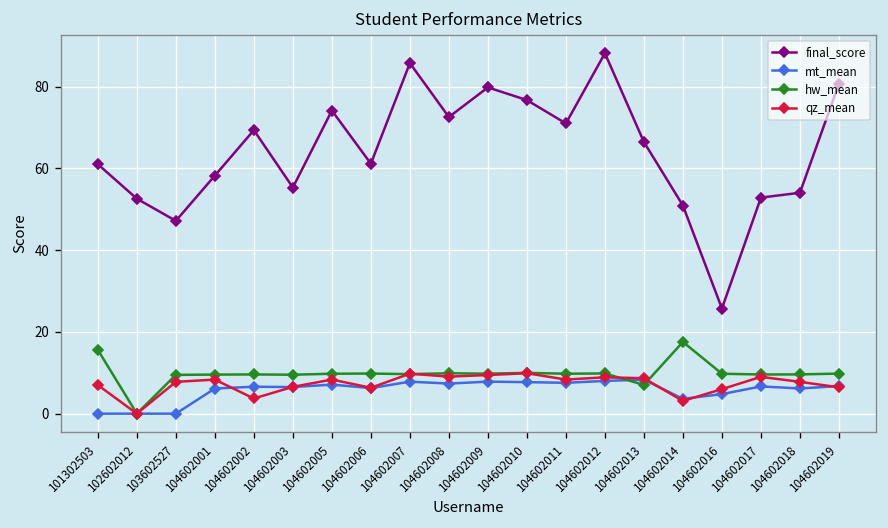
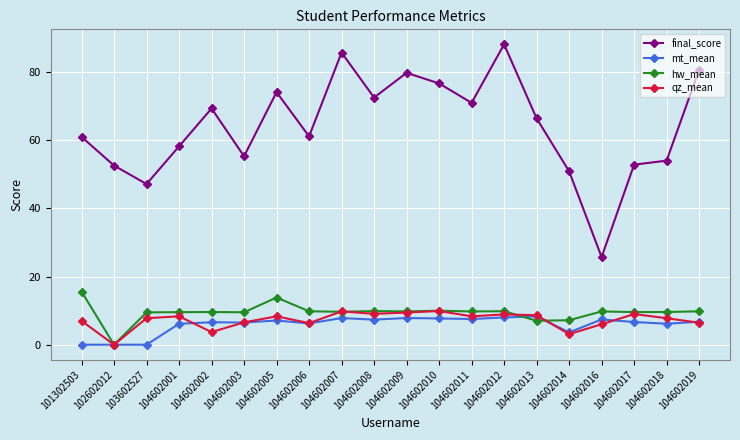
  {
    "final_score": {
      "101302503": 61,
      "102602012": 53,
      "103602527": 47,
      "104602001": 58,
      "104602002": 69,
      "104602003": 55,
      "104602005": 74,
      "104602006": 61,
      "104602007": 86,
      "104602008": 73,
      "104602009": 80,
      "104602010": 77,
      "104602011": 71,
      "104602012": 88,
      "104602013": 66,
      "104602014": 51,
      "104602016": 26,
      "104602017": 53,
      "104602018": 54
    },
    "mt_mean": {
      "101302503": 0,
      "103602527": 0,
      "104602001": 6,
      "104602002": 7,
      "104602005": 7,
      "104602007": 8,
      "104602008": 7,
      "104602009": 8,
      "104602010": 8,
      "104602011": 8,
      "104602012": 8,
-     "104602016": 5,
+     "104602016": 7,
      "104602017": 7,
      "104602018": 6
    },
    "hw_mean": {
      "101302503": 16,
      "103602527": 9,
      "104602001": 10,
      "104602002": 10,
      "104602003": 10,
-     "104602005": 10,
+     "104602005": 14,
      "104602006": 10,
      "104602008": 10,
      "104602011": 10,
      "104602012": 10,
      "104602013": 7,
-     "104602014": 18,
+     "104602014": 7,
      "104602016": 10,
      "104602018": 10,
      "104602019": 10
    },
    "qz_mean": {
      "101302503": 7,
      "103602527": 8,
      "104602001": 8,
      "104602002": 4,
      "104602005": 8,
      "104602008": 9,
      "104602011": 8,
      "104602012": 9,
      "104602016": 6,
      "104602018": 8
    }
  }
